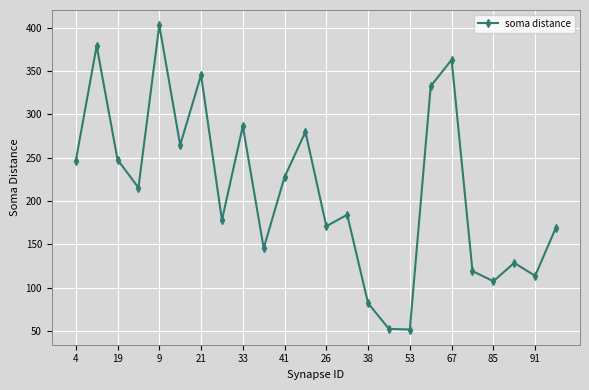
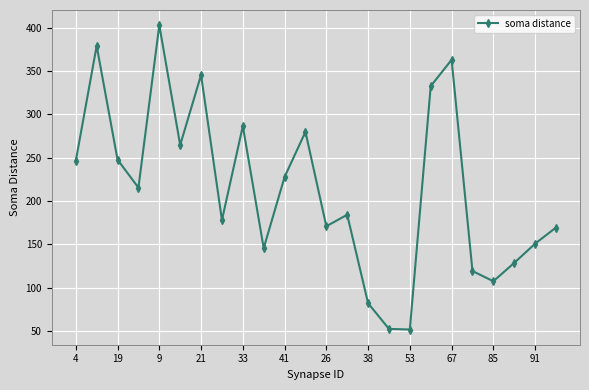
  {
    "4": 250,
    "33": 290,
    "41": 230,
    "26": 170,
    "38": 80,
    "53": 50,
    "67": 360,
    "85": 110,
-   "91": 110
+   "91": 150
  }
